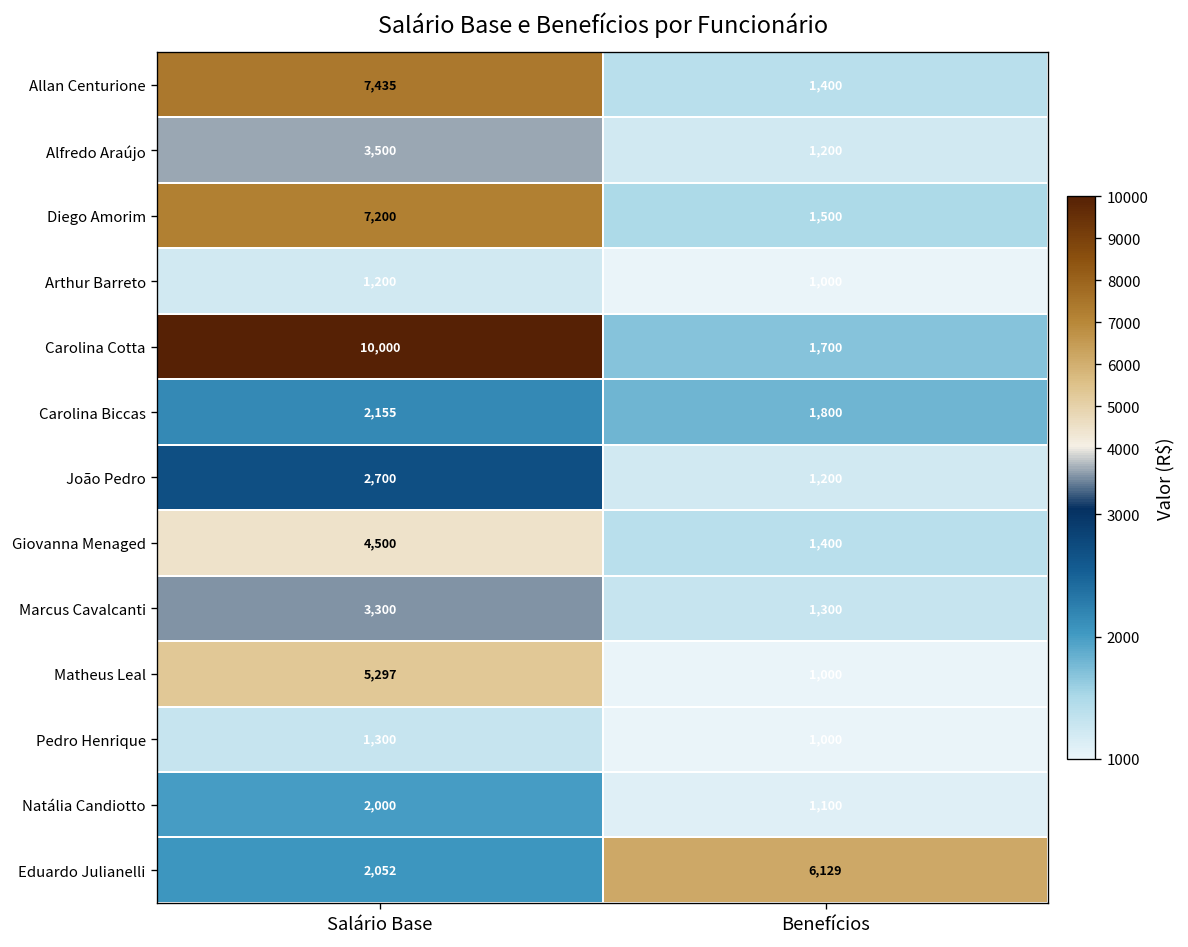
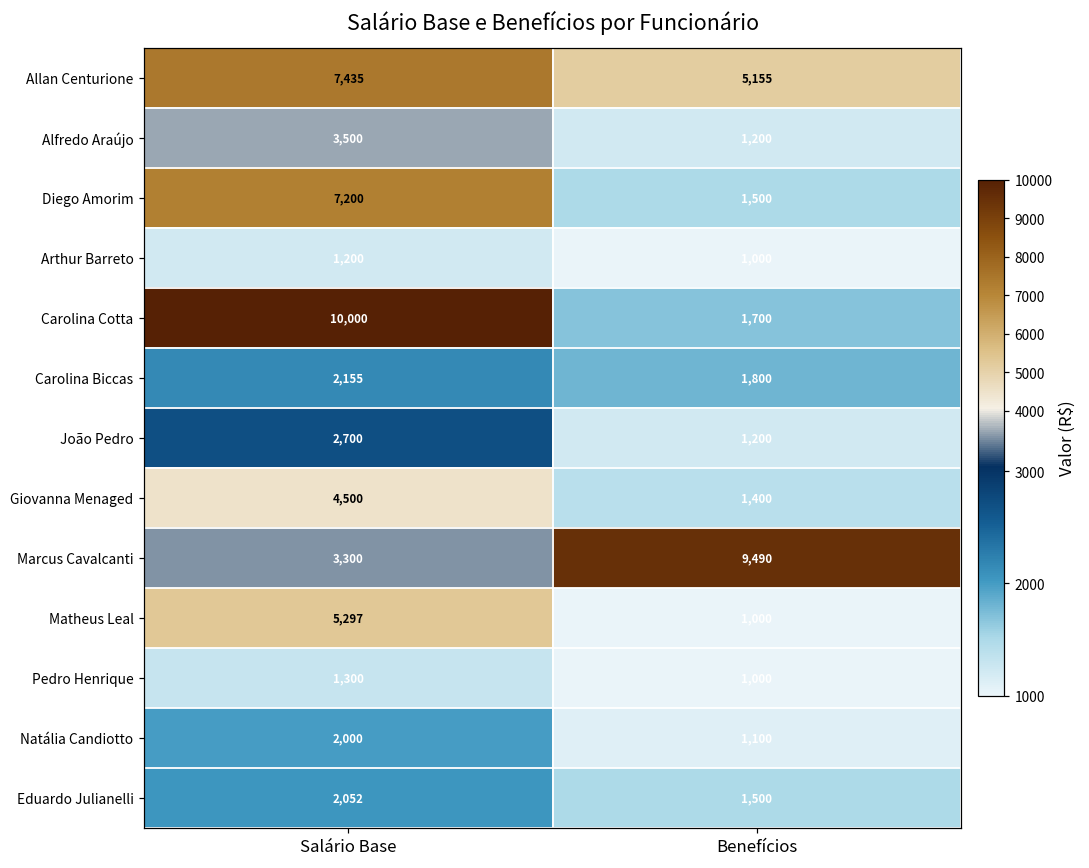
  {
    "Allan Centurione": {
      "Salário Base": "7,435",
-     "Benefícios": "1,400"
+     "Benefícios": "5,155"
    },
    "Alfredo Araújo": {
      "Salário Base": "3,500"
    },
    "Diego Amorim": {
      "Salário Base": "7,200",
      "Benefícios": "1,500"
    },
    "Carolina Cotta": {
      "Salário Base": "10,000",
      "Benefícios": "1,700"
    },
    "Carolina Biccas": {
      "Salário Base": "2,155",
      "Benefícios": "1,800"
    },
    "João Pedro": {
      "Salário Base": "2,700"
    },
    "Giovanna Menaged": {
      "Salário Base": "4,500",
      "Benefícios": "1,400"
    },
    "Marcus Cavalcanti": {
      "Salário Base": "3,300",
-     "Benefícios": "1,300"
+     "Benefícios": "9,490"
    },
    "Matheus Leal": {
      "Salário Base": "5,297"
    },
    "Pedro Henrique": {
      "Salário Base": "1,300"
    },
    "Natália Candiotto": {
      "Salário Base": "2,000"
    },
    "Eduardo Julianelli": {
      "Salário Base": "2,052",
-     "Benefícios": "6,129"
+     "Benefícios": "1,500"
    }
  }
